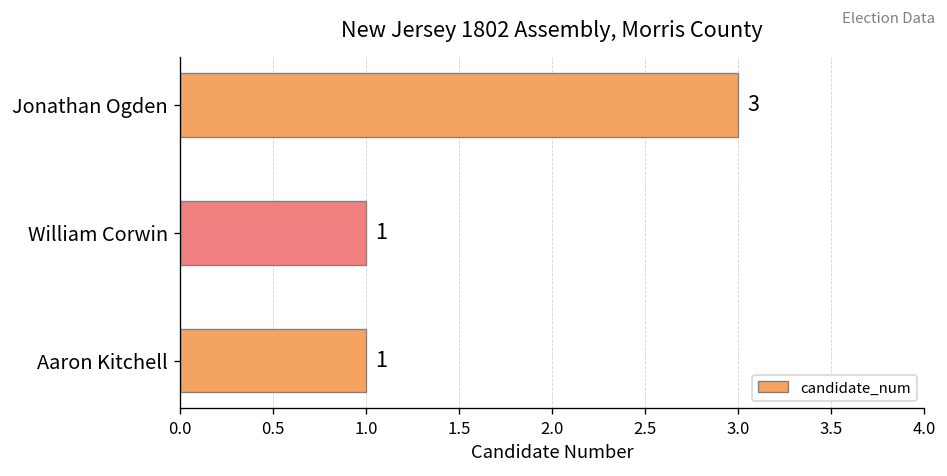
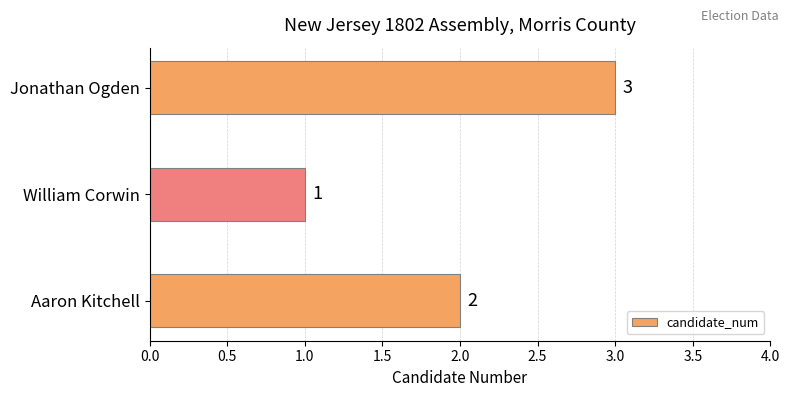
  {
    "Jonathan Ogden": 3,
    "William Corwin": 1,
-   "Aaron Kitchell": 1
+   "Aaron Kitchell": 2
  }
